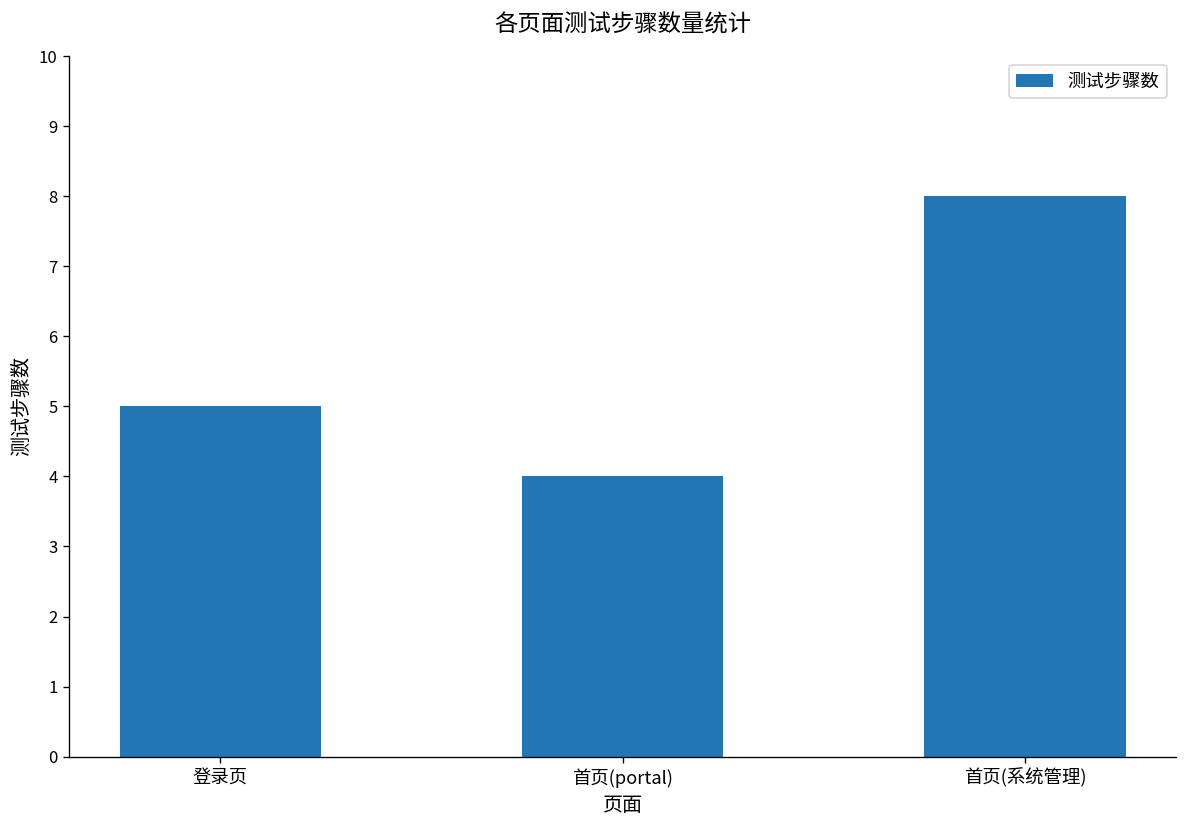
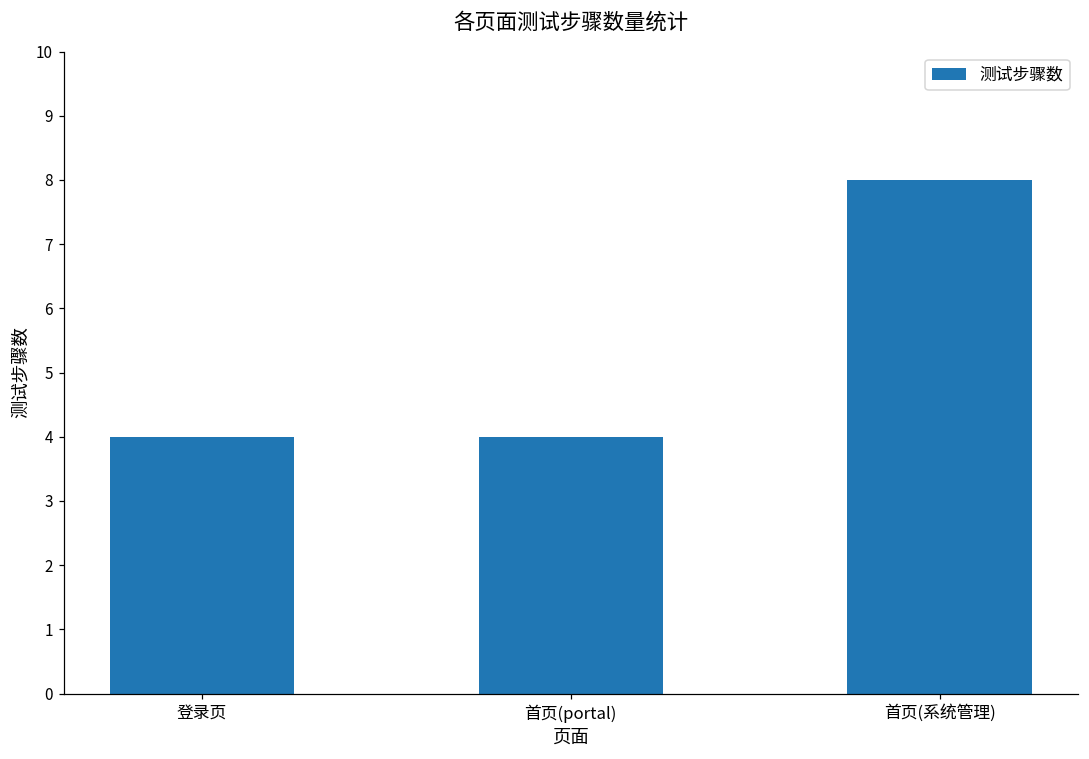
  {
-   "登录页": 5,
+   "登录页": 4,
    "首页(portal)": 4,
    "首页(系统管理)": 8
  }
